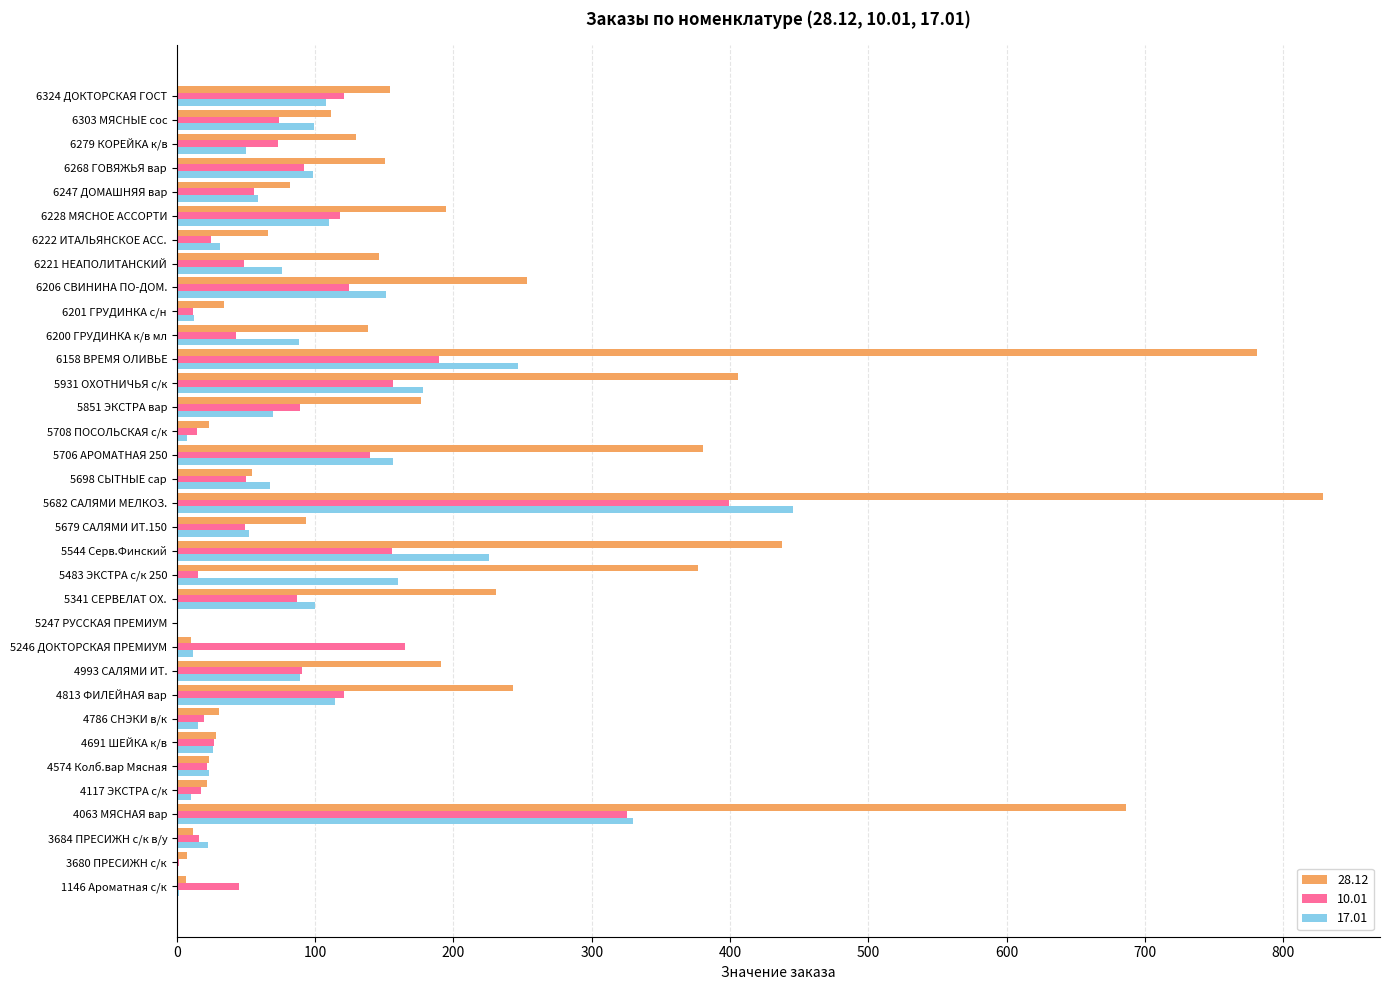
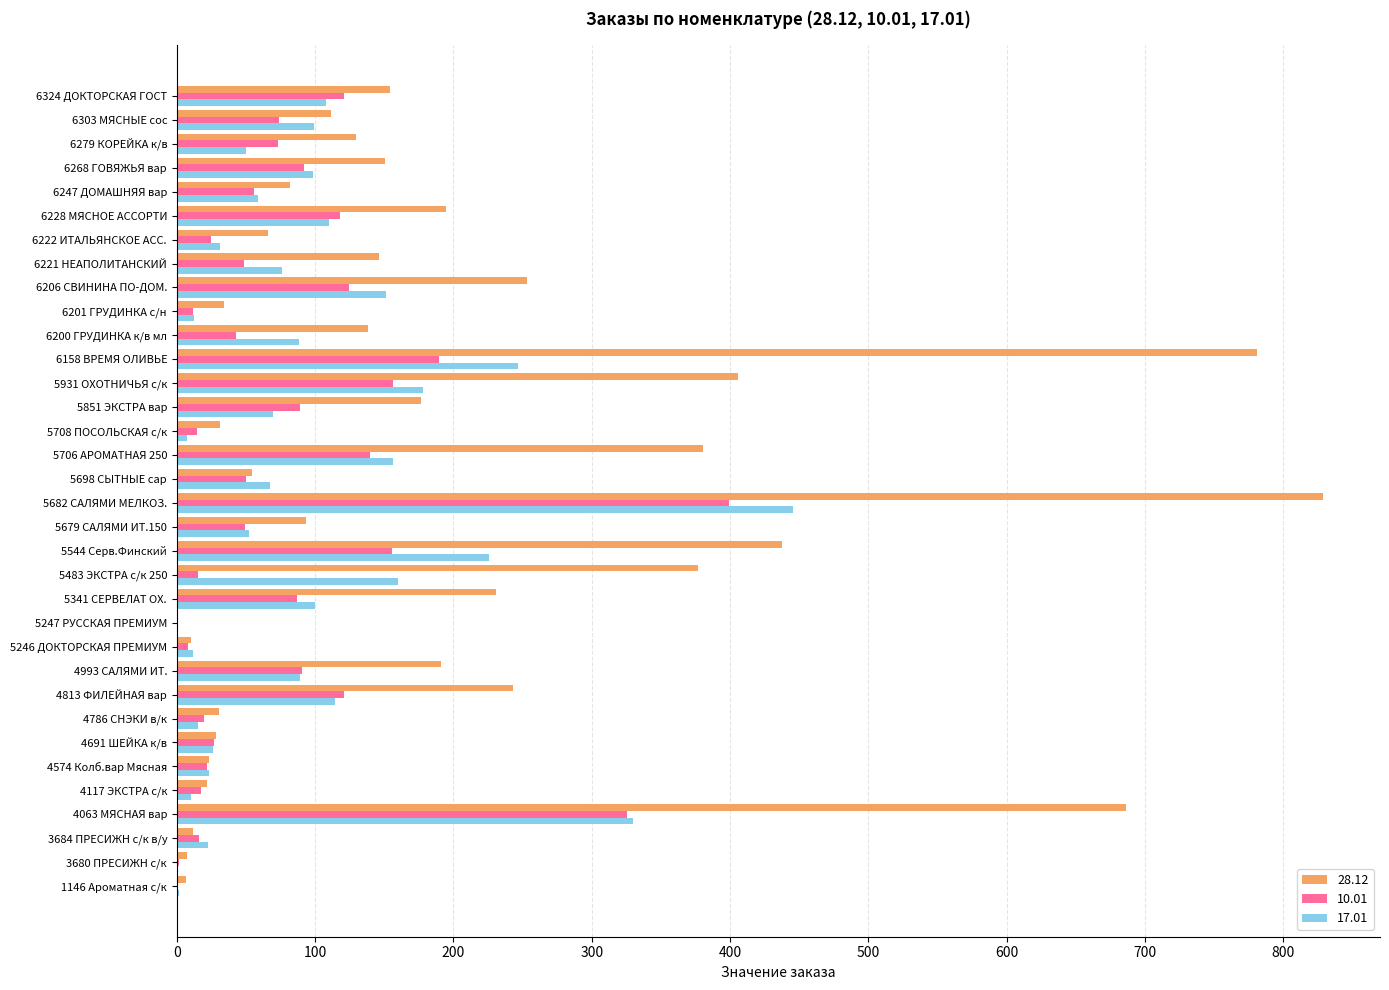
  {
    "28.12": {
      "6324 ДОКТОРСКАЯ ГОСТ": 154,
      "6303 МЯСНЫЕ сос": 112,
      "6279 КОРЕЙКА к/в": 129,
      "6268 ГОВЯЖЬЯ вар": 151,
      "6247 ДОМАШНЯЯ вар": 82,
      "6228 МЯСНОЕ АССОРТИ": 195,
      "6222 ИТАЛЬЯНСКОЕ АСС.": 66,
      "6221 НЕАПОЛИТАНСКИЙ": 146,
      "6206 СВИНИНА ПО-ДОМ.": 253,
      "6201 ГРУДИНКА с/н": 34,
      "6200 ГРУДИНКА к/в мл": 138,
      "6158 ВРЕМЯ ОЛИВЬЕ": 781,
      "5931 ОХОТНИЧЬЯ с/к": 406,
      "5851 ЭКСТРА вар": 177,
-     "5708 ПОСОЛЬСКАЯ с/к": 23,
+     "5708 ПОСОЛЬСКАЯ с/к": 31,
      "5706 АРОМАТНАЯ 250": 381,
      "5698 СЫТНЫЕ сар": 54,
      "5682 САЛЯМИ МЕЛКОЗ.": 829,
      "5679 САЛЯМИ ИТ.150": 94,
      "5544 Серв.Финский": 437,
      "5483 ЭКСТРА с/к 250": 377,
      "5341 СЕРВЕЛАТ ОХ.": 231,
      "5247 РУССКАЯ ПРЕМИУМ": 0,
      "5246 ДОКТОРСКАЯ ПРЕМИУМ": 10,
      "4993 САЛЯМИ ИТ.": 191,
      "4813 ФИЛЕЙНАЯ вар": 243,
      "4786 СНЭКИ в/к": 31,
      "4691 ШЕЙКА к/в": 28,
      "4574 Колб.вар Мясная": 23,
      "4117 ЭКСТРА с/к": 22,
      "4063 МЯСНАЯ вар": 687,
      "3684 ПРЕСИЖН с/к в/у": 12,
      "3680 ПРЕСИЖН с/к": 7,
      "1146 Ароматная с/к": 7
    },
    "10.01": {
      "6324 ДОКТОРСКАЯ ГОСТ": 121,
      "6303 МЯСНЫЕ сос": 74,
      "6279 КОРЕЙКА к/в": 73,
      "6268 ГОВЯЖЬЯ вар": 92,
      "6247 ДОМАШНЯЯ вар": 56,
      "6228 МЯСНОЕ АССОРТИ": 118,
      "6222 ИТАЛЬЯНСКОЕ АСС.": 25,
      "6221 НЕАПОЛИТАНСКИЙ": 48,
      "6206 СВИНИНА ПО-ДОМ.": 124,
      "6201 ГРУДИНКА с/н": 11,
      "6200 ГРУДИНКА к/в мл": 43,
      "6158 ВРЕМЯ ОЛИВЬЕ": 189,
      "5931 ОХОТНИЧЬЯ с/к": 156,
      "5851 ЭКСТРА вар": 89,
      "5708 ПОСОЛЬСКАЯ с/к": 14,
      "5706 АРОМАТНАЯ 250": 139,
      "5698 СЫТНЫЕ сар": 50,
      "5682 САЛЯМИ МЕЛКОЗ.": 400,
      "5679 САЛЯМИ ИТ.150": 49,
      "5544 Серв.Финский": 155,
      "5483 ЭКСТРА с/к 250": 15,
      "5341 СЕРВЕЛАТ ОХ.": 87,
      "5247 РУССКАЯ ПРЕМИУМ": 0,
-     "5246 ДОКТОРСКАЯ ПРЕМИУМ": 165,
+     "5246 ДОКТОРСКАЯ ПРЕМИУМ": 8,
      "4993 САЛЯМИ ИТ.": 91,
      "4813 ФИЛЕЙНАЯ вар": 121,
      "4786 СНЭКИ в/к": 20,
      "4691 ШЕЙКА к/в": 27,
      "4574 Колб.вар Мясная": 22,
      "4117 ЭКСТРА с/к": 17,
      "4063 МЯСНАЯ вар": 326,
      "3684 ПРЕСИЖН с/к в/у": 16,
-     "1146 Ароматная с/к": 45
+     "1146 Ароматная с/к": 1
    },
    "17.01": {
      "6324 ДОКТОРСКАЯ ГОСТ": 108,
      "6303 МЯСНЫЕ сос": 99,
      "6279 КОРЕЙКА к/в": 50,
      "6268 ГОВЯЖЬЯ вар": 98,
      "6247 ДОМАШНЯЯ вар": 59,
      "6228 МЯСНОЕ АССОРТИ": 110,
      "6222 ИТАЛЬЯНСКОЕ АСС.": 31,
      "6221 НЕАПОЛИТАНСКИЙ": 76,
      "6206 СВИНИНА ПО-ДОМ.": 151,
      "6201 ГРУДИНКА с/н": 12,
      "6200 ГРУДИНКА к/в мл": 88,
      "6158 ВРЕМЯ ОЛИВЬЕ": 247,
      "5931 ОХОТНИЧЬЯ с/к": 178,
      "5851 ЭКСТРА вар": 69,
      "5708 ПОСОЛЬСКАЯ с/к": 8,
      "5706 АРОМАТНАЯ 250": 156,
      "5698 СЫТНЫЕ сар": 67,
      "5682 САЛЯМИ МЕЛКОЗ.": 445,
      "5679 САЛЯМИ ИТ.150": 52,
      "5544 Серв.Финский": 226,
      "5483 ЭКСТРА с/к 250": 160,
      "5341 СЕРВЕЛАТ ОХ.": 100,
      "5247 РУССКАЯ ПРЕМИУМ": 0,
      "5246 ДОКТОРСКАЯ ПРЕМИУМ": 12,
      "4993 САЛЯМИ ИТ.": 89,
      "4813 ФИЛЕЙНАЯ вар": 115,
      "4786 СНЭКИ в/к": 15,
      "4691 ШЕЙКА к/в": 26,
      "4574 Колб.вар Мясная": 23,
      "4117 ЭКСТРА с/к": 10,
      "4063 МЯСНАЯ вар": 330,
      "3684 ПРЕСИЖН с/к в/у": 22
    }
  }
